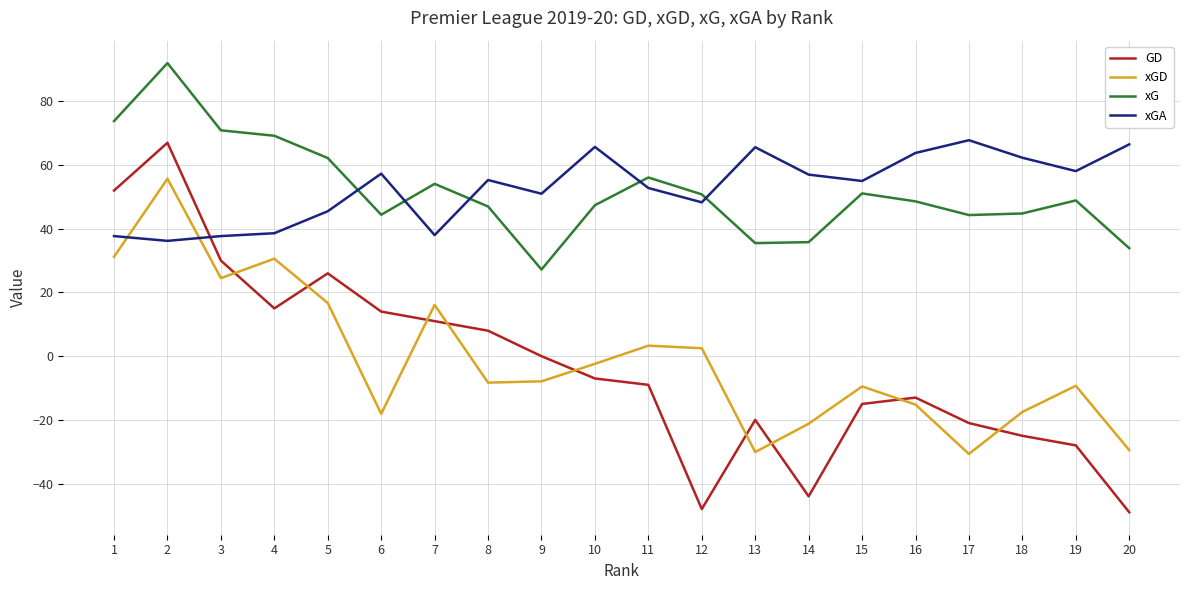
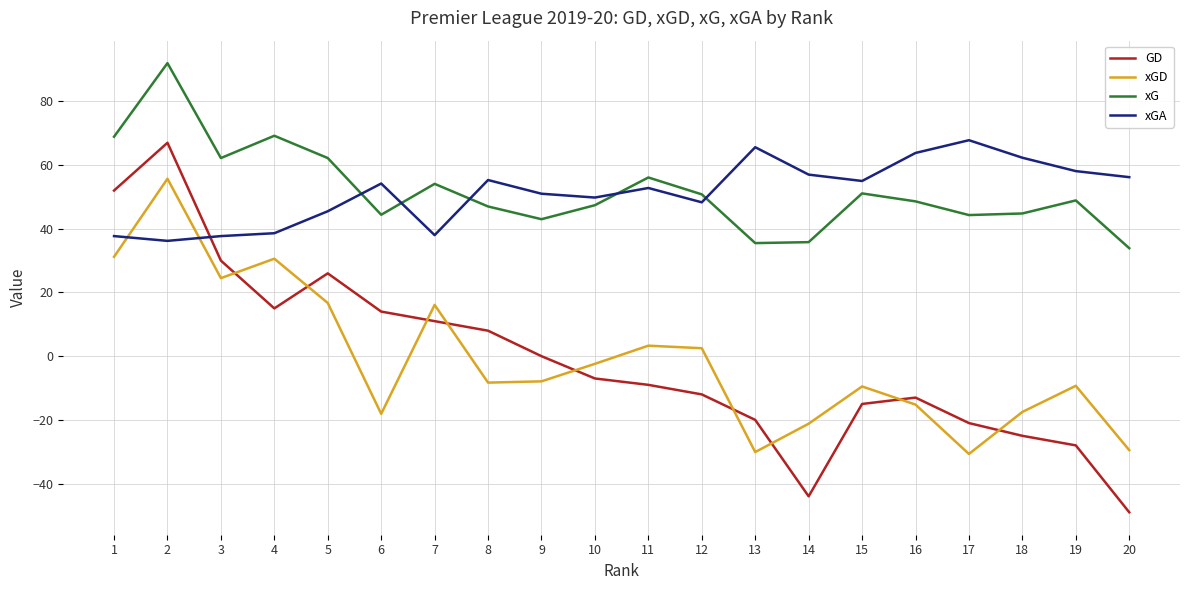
  {
    "GD": {
      "1": 52,
      "2": 67,
      "3": 30,
      "4": 15,
      "5": 26,
      "6": 14,
      "7": 11,
      "8": 8,
      "9": 0,
      "10": -7,
      "11": -9,
-     "12": -48,
+     "12": -12,
      "13": -20,
      "14": -44,
      "15": -15,
      "16": -13,
      "17": -21,
      "18": -25,
      "19": -28,
      "20": -49
    },
    "xGD": {
      "1": 31,
      "2": 56,
      "3": 25,
      "4": 31,
      "5": 17,
      "6": -18,
      "7": 16,
      "8": -8,
      "9": -8,
      "10": -2,
      "11": 3,
      "12": 3,
      "13": -30,
      "14": -21,
      "15": -10,
      "16": -15,
      "17": -31,
      "18": -18,
      "19": -9,
      "20": -30
    },
    "xG": {
-     "1": 74,
+     "1": 69,
      "2": 92,
-     "3": 71,
+     "3": 62,
      "4": 69,
      "5": 62,
      "6": 44,
      "7": 54,
      "8": 47,
-     "9": 27,
+     "9": 43,
      "10": 47,
      "11": 56,
      "12": 51,
      "13": 36,
      "14": 36,
      "15": 51,
      "16": 49,
      "17": 44,
      "18": 45,
      "19": 49,
      "20": 34
    },
    "xGA": {
      "1": 38,
      "2": 36,
      "3": 38,
      "4": 39,
      "5": 46,
-     "6": 57,
+     "6": 54,
      "7": 38,
      "8": 55,
      "9": 51,
-     "10": 66,
+     "10": 50,
      "11": 53,
      "12": 48,
      "13": 66,
      "14": 57,
      "15": 55,
      "16": 64,
      "17": 68,
      "18": 62,
      "19": 58,
-     "20": 67
+     "20": 56
    }
  }
